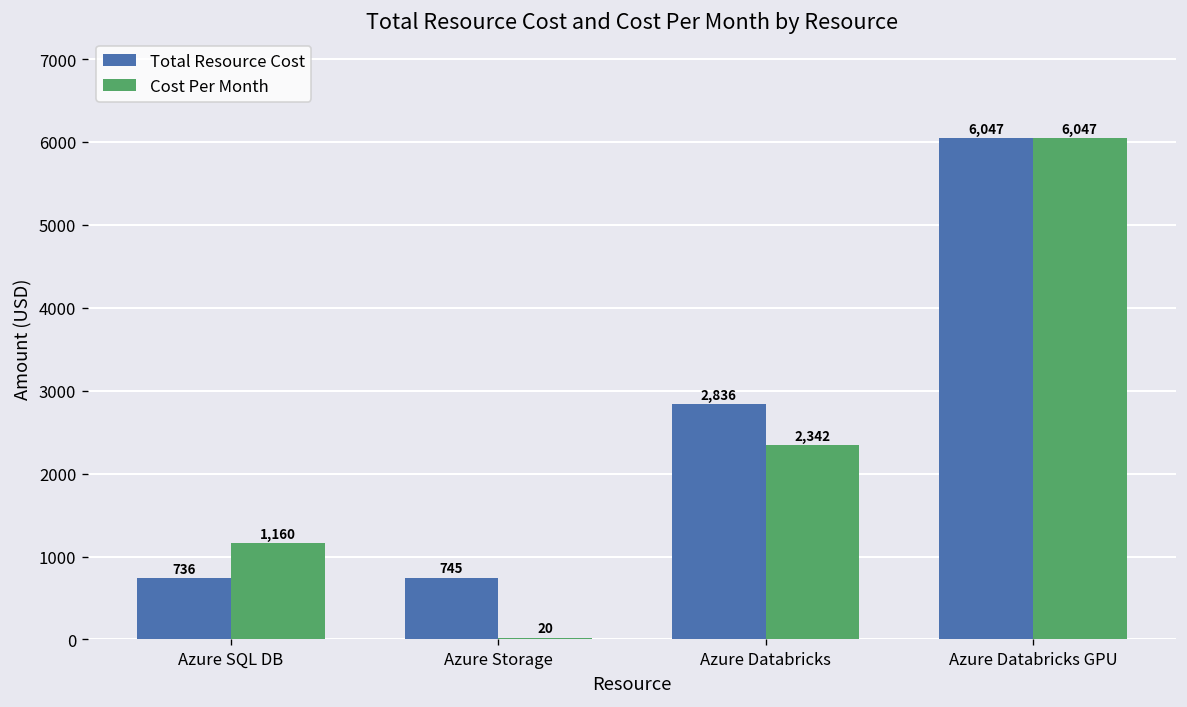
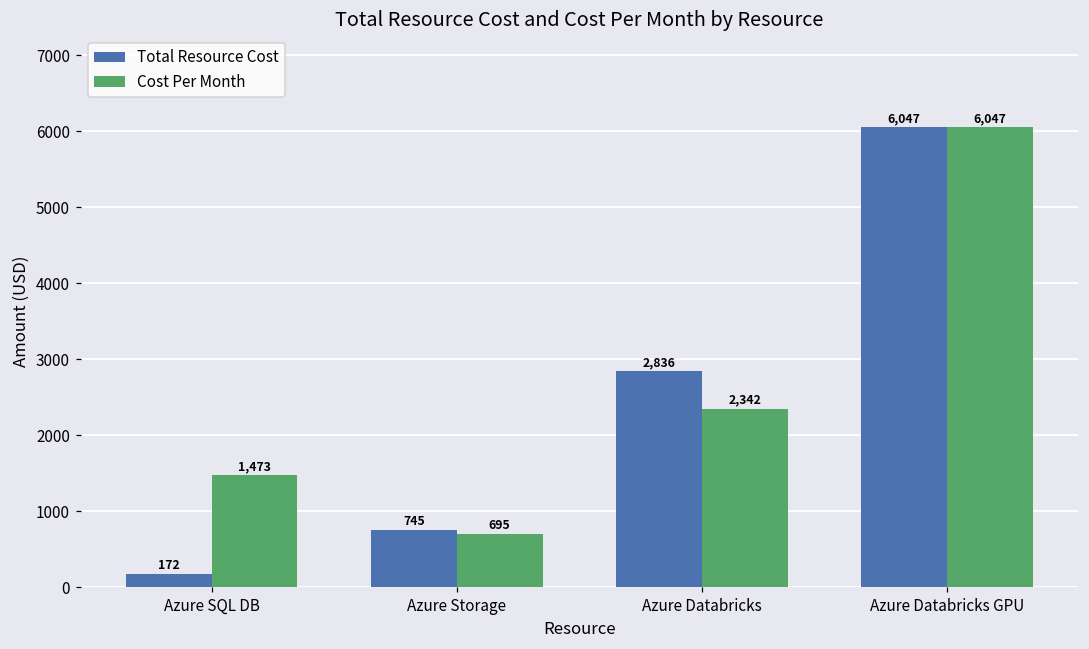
  {
    "Total Resource Cost": {
-     "Azure SQL DB": "736",
+     "Azure SQL DB": "172",
      "Azure Storage": "745",
      "Azure Databricks": "2,836",
      "Azure Databricks GPU": "6,047"
    },
    "Cost Per Month": {
-     "Azure SQL DB": "1,160",
-     "Azure Storage": "20",
+     "Azure SQL DB": "1,473",
+     "Azure Storage": "695",
      "Azure Databricks": "2,342",
      "Azure Databricks GPU": "6,047"
    }
  }
